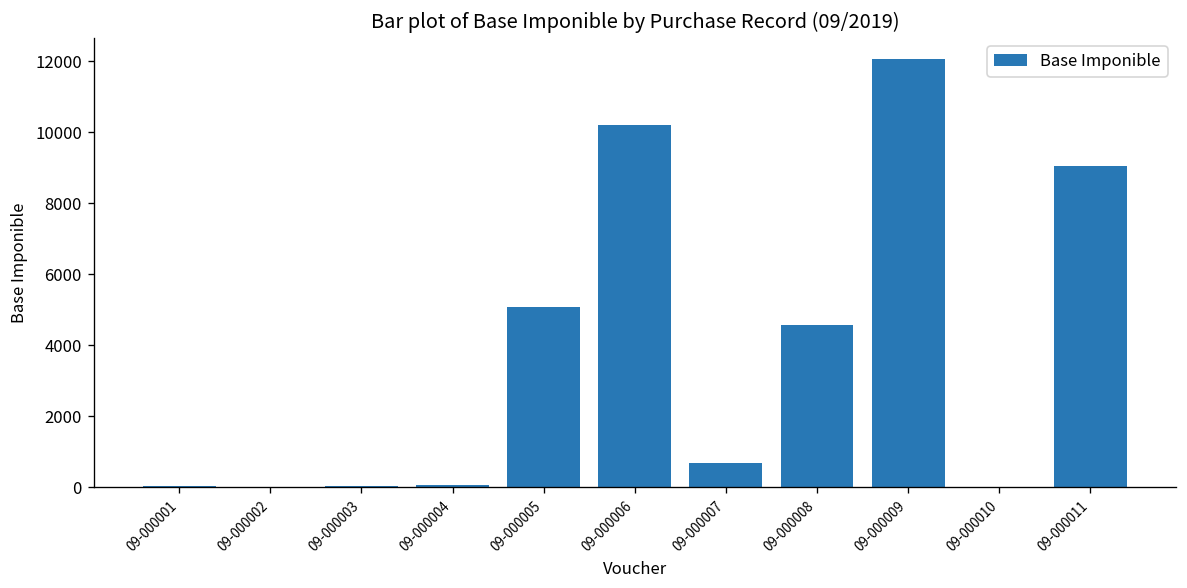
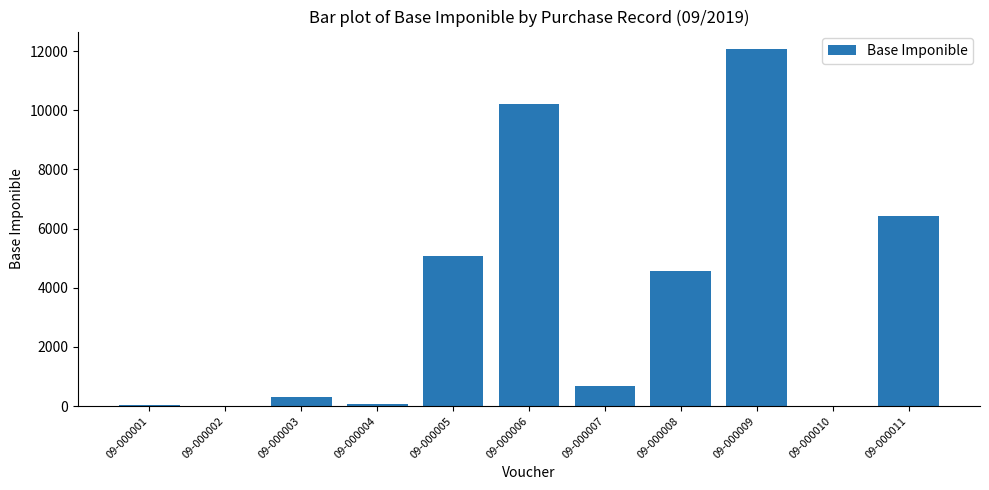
  {
-   "09-000003": 0,
+   "09-000003": 300,
    "09-000005": 5100,
    "09-000006": 10200,
    "09-000007": 700,
    "09-000008": 4600,
    "09-000009": 12100,
-   "09-000011": 9100
+   "09-000011": 6400
  }
